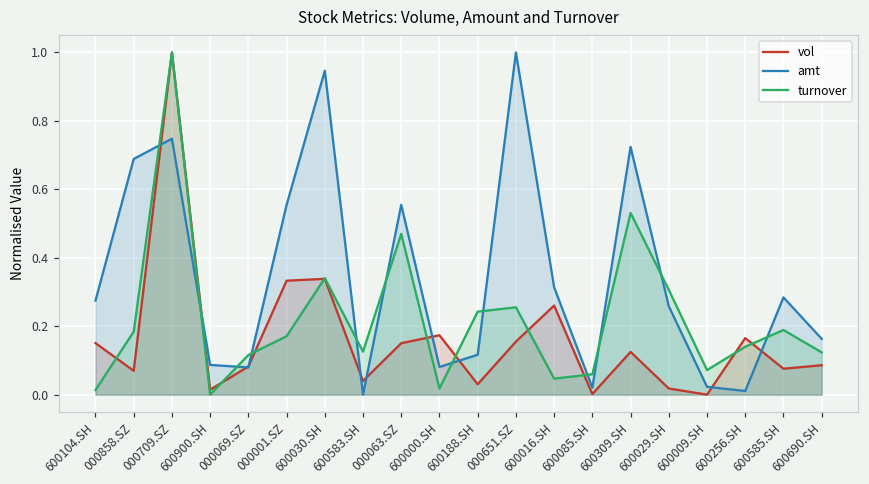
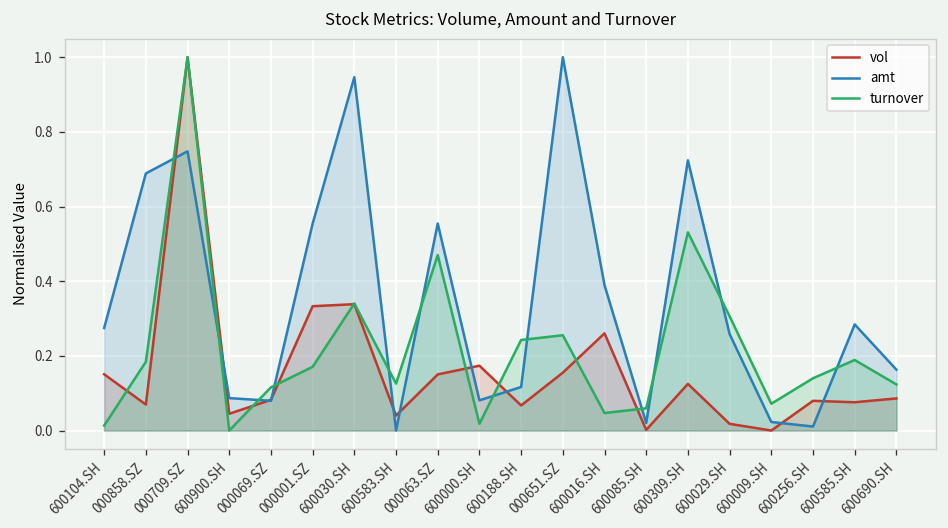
  {
    "vol": {
      "600104.SH": 0.15,
      "000858.SZ": 0.07,
-     "600900.SH": 0.01,
+     "600900.SH": 0.04,
      "000001.SZ": 0.33,
      "600583.SH": 0.04,
      "000063.SZ": 0.15,
      "600000.SH": 0.17,
-     "600188.SH": 0.03,
+     "600188.SH": 0.07,
      "000651.SZ": 0.15,
      "600016.SH": 0.26,
      "600085.SH": 0.00,
      "600309.SH": 0.12,
      "600029.SH": 0.02,
      "600009.SH": 0.00,
-     "600256.SH": 0.17,
+     "600256.SH": 0.08,
      "600585.SH": 0.08,
      "600690.SH": 0.09
    },
    "amt": {
      "600104.SH": 0.27,
      "000858.SZ": 0.69,
      "000709.SZ": 0.75,
      "600900.SH": 0.09,
      "000001.SZ": 0.55,
      "600030.SH": 0.95,
      "600583.SH": 0.00,
      "000063.SZ": 0.55,
      "600000.SH": 0.08,
      "600188.SH": 0.12,
      "000651.SZ": 1.00,
-     "600016.SH": 0.31,
+     "600016.SH": 0.39,
      "600085.SH": 0.02,
      "600309.SH": 0.72,
      "600029.SH": 0.26,
      "600009.SH": 0.02,
      "600256.SH": 0.01,
      "600585.SH": 0.28,
      "600690.SH": 0.16
    },
    "turnover": {
      "600104.SH": 0.01,
      "000858.SZ": 0.18,
      "600900.SH": 0.00,
      "000069.SZ": 0.12,
      "000001.SZ": 0.17,
      "600583.SH": 0.13,
      "000063.SZ": 0.47,
      "600000.SH": 0.02,
      "600188.SH": 0.24,
      "000651.SZ": 0.26,
      "600016.SH": 0.05,
      "600085.SH": 0.06,
      "600309.SH": 0.53,
      "600029.SH": 0.31,
      "600009.SH": 0.07,
      "600256.SH": 0.14,
      "600585.SH": 0.19,
      "600690.SH": 0.12
    }
  }
